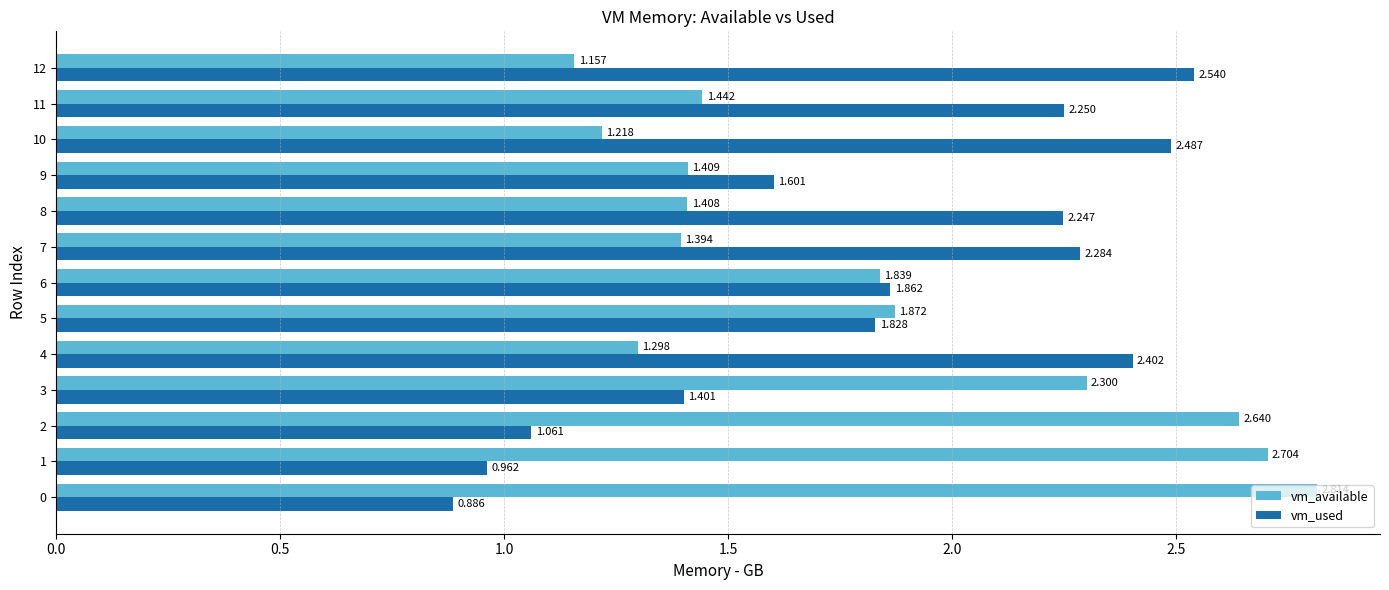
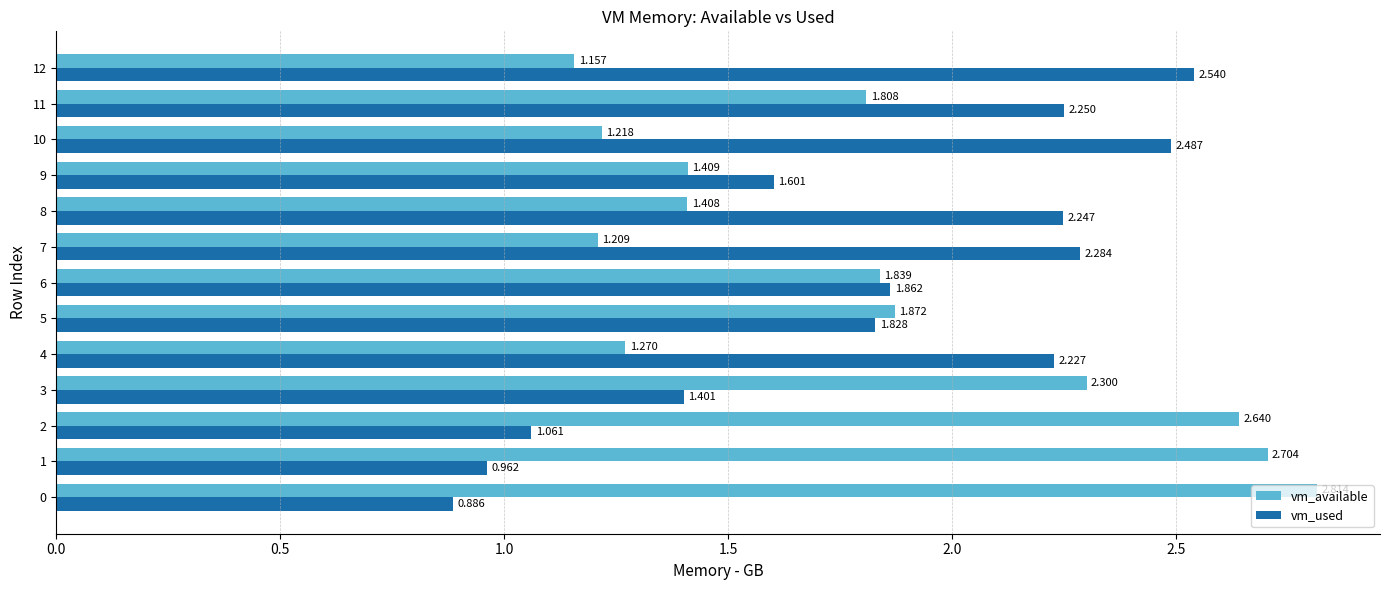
  {
    "vm_available": {
      "12": 1.157,
-     "11": 1.442,
+     "11": 1.808,
      "10": 1.218,
      "9": 1.409,
      "8": 1.408,
-     "7": 1.394,
+     "7": 1.209,
      "6": 1.839,
      "5": 1.872,
-     "4": 1.298,
+     "4": 1.270,
      "3": 2.300,
      "2": 2.640,
      "1": 2.704
    },
    "vm_used": {
      "12": 2.540,
      "11": 2.250,
      "10": 2.487,
      "9": 1.601,
      "8": 2.247,
      "7": 2.284,
      "6": 1.862,
      "5": 1.828,
-     "4": 2.402,
+     "4": 2.227,
      "3": 1.401,
      "2": 1.061,
      "1": 0.962,
      "0": 0.886
    }
  }
